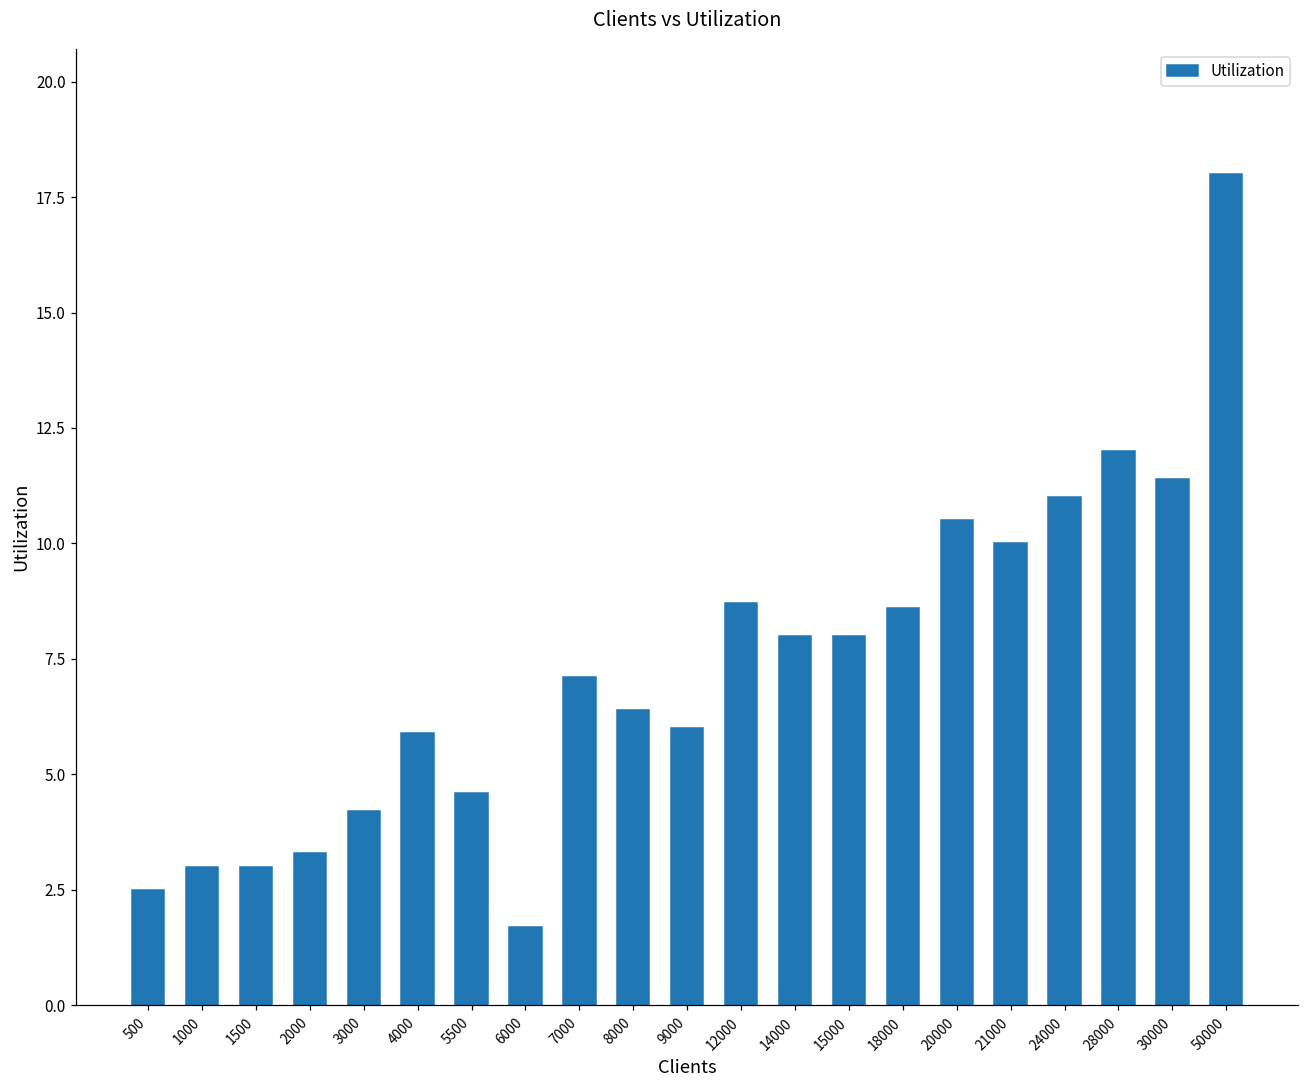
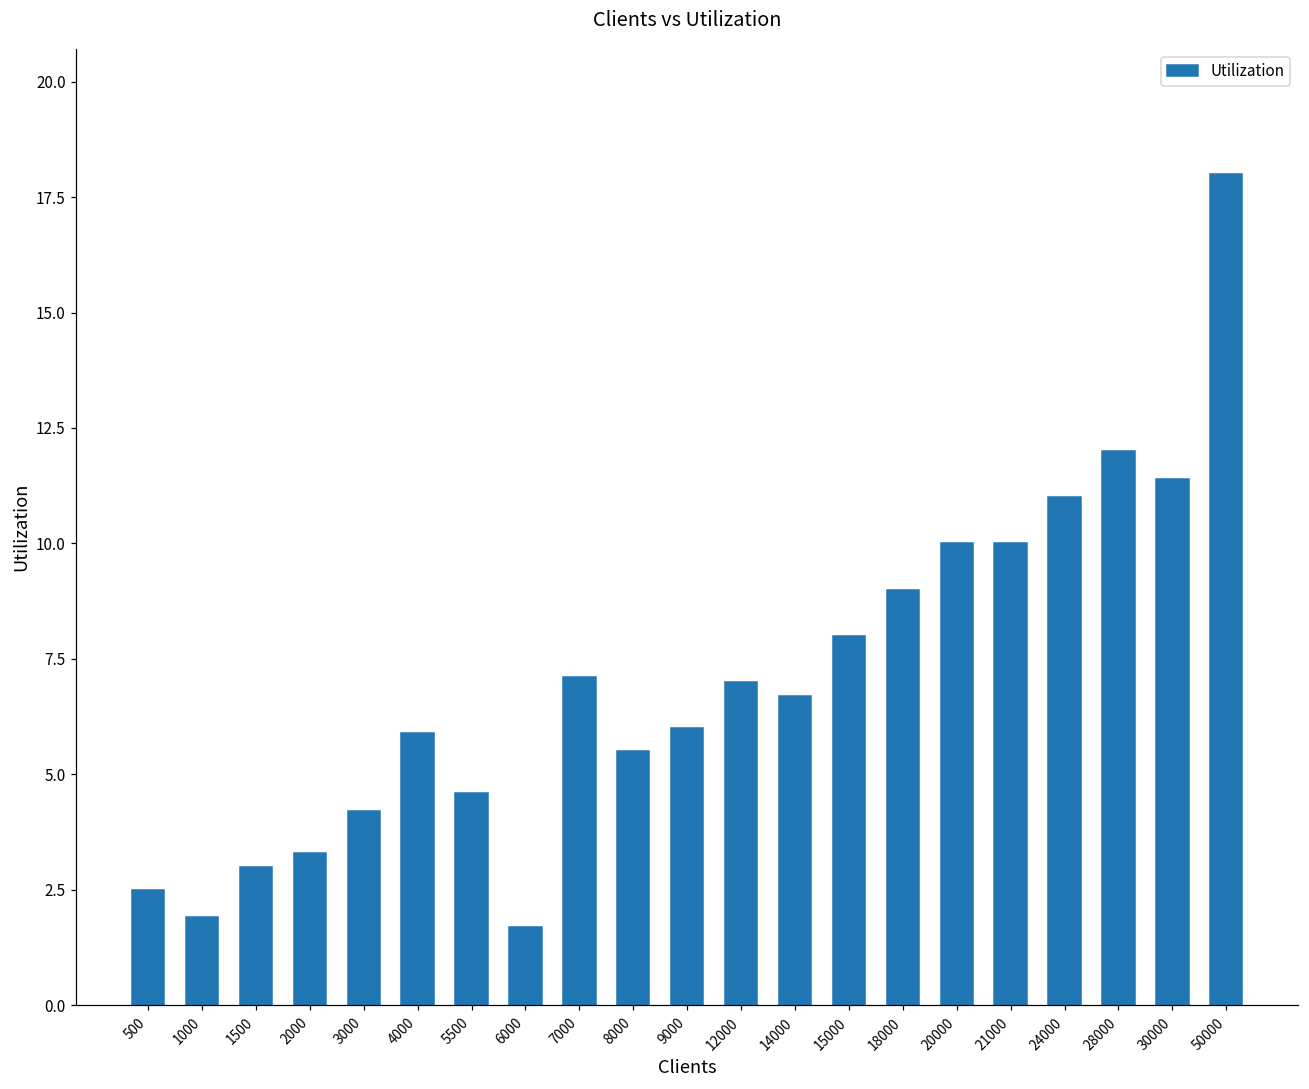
  {
    "500": 2.5,
-   "1000": 3.0,
+   "1000": 1.9,
    "1500": 3.0,
    "2000": 3.3,
    "3000": 4.2,
    "4000": 5.9,
    "5500": 4.6,
    "6000": 1.7,
    "7000": 7.1,
-   "8000": 6.4,
+   "8000": 5.5,
    "9000": 6.0,
-   "12000": 8.7,
-   "14000": 8.0,
+   "12000": 7.0,
+   "14000": 6.7,
    "15000": 8.0,
-   "18000": 8.6,
-   "20000": 10.5,
+   "18000": 9.0,
+   "20000": 10.0,
    "21000": 10.0,
    "24000": 11.0,
    "28000": 12.0,
    "30000": 11.4,
    "50000": 18.0
  }
